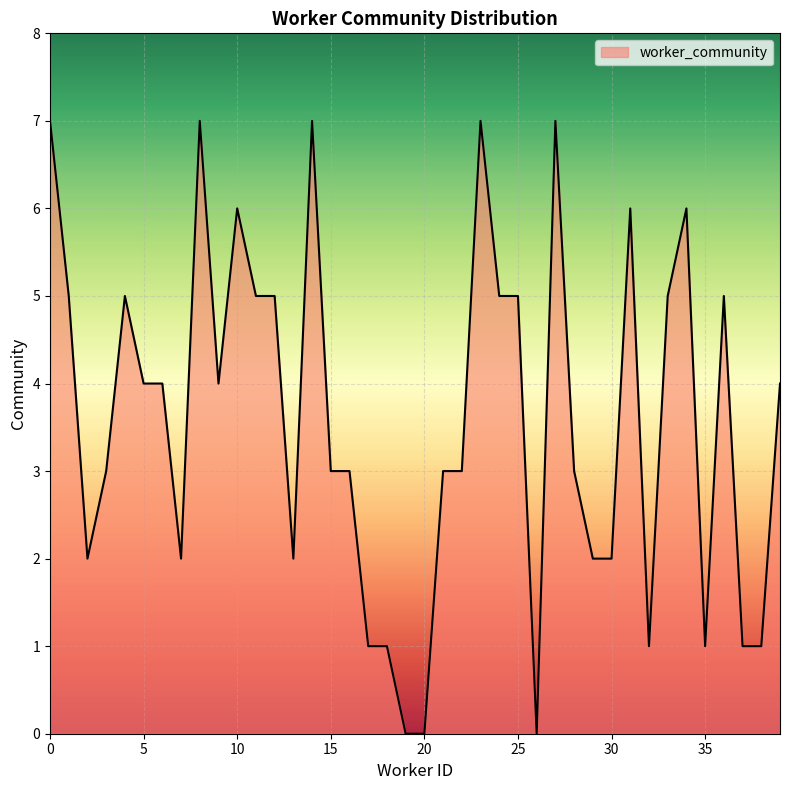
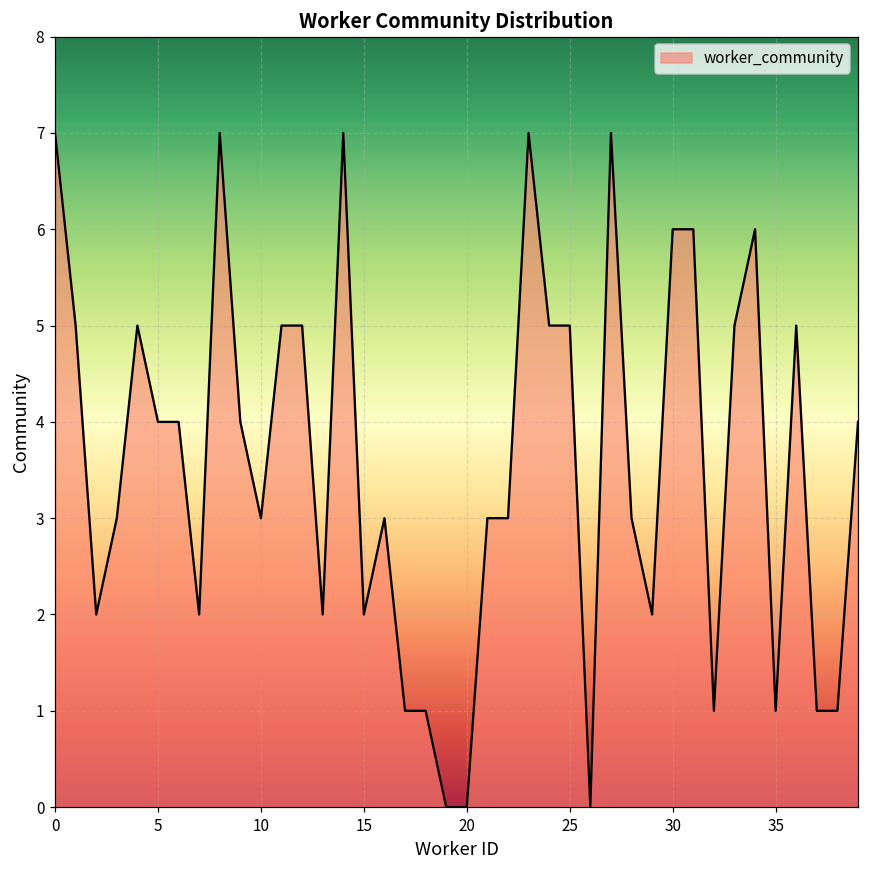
  {
    "0": 7,
    "5": 4,
-   "10": 6,
-   "15": 3,
+   "10": 3,
+   "15": 2,
    "20": 0,
    "25": 5,
-   "30": 2,
+   "30": 6,
    "35": 1
  }
